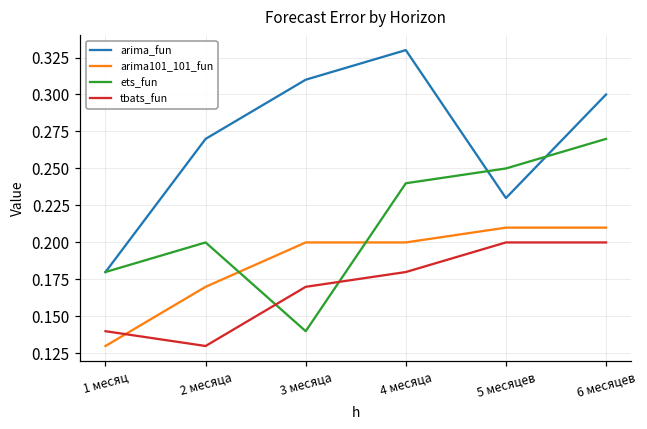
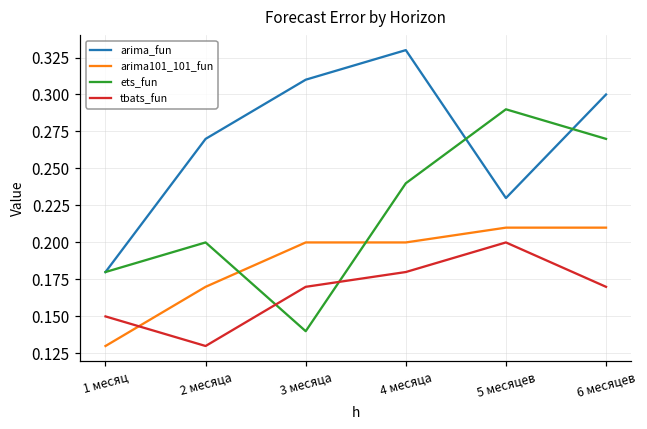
  {
    "arima_fun": {
      "2 месяца": 0.27,
      "3 месяца": 0.31,
      "4 месяца": 0.33,
      "5 месяцев": 0.23,
      "6 месяцев": 0.30
    },
    "arima101_101_fun": {
      "1 месяц": 0.13,
      "2 месяца": 0.17,
      "3 месяца": 0.20,
      "4 месяца": 0.20,
      "5 месяцев": 0.21,
      "6 месяцев": 0.21
    },
    "ets_fun": {
      "2 месяца": 0.20,
      "3 месяца": 0.14,
      "4 месяца": 0.24,
-     "5 месяцев": 0.25,
+     "5 месяцев": 0.29,
      "6 месяцев": 0.27
    },
    "tbats_fun": {
-     "1 месяц": 0.14,
+     "1 месяц": 0.15,
      "2 месяца": 0.13,
      "3 месяца": 0.17,
      "4 месяца": 0.18,
      "5 месяцев": 0.20,
-     "6 месяцев": 0.20
+     "6 месяцев": 0.17
    }
  }
